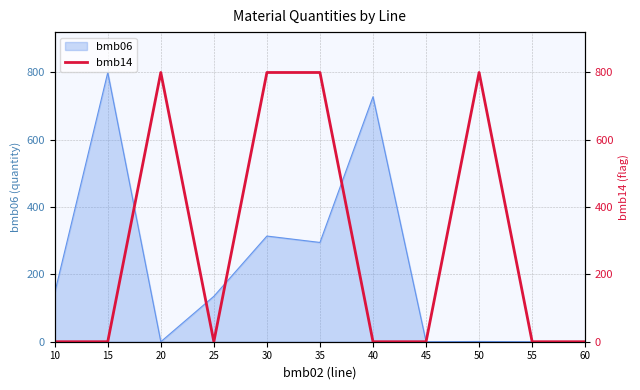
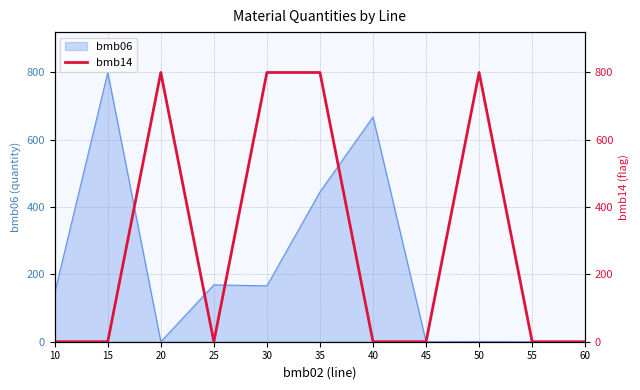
  {
    "bmb06": {
      "10": 150,
      "15": 800,
      "20": 0,
-     "25": 140,
-     "30": 310,
-     "35": 300,
-     "40": 730,
+     "25": 170,
+     "30": 170,
+     "35": 450,
+     "40": 670,
      "45": 0,
      "50": 0,
      "55": 0,
      "60": 0
    },
    "bmb14": {
      "10": 0,
      "15": 0,
      "20": 800,
      "25": 0,
      "30": 800,
      "35": 800,
      "40": 0,
      "45": 0,
      "50": 800,
      "55": 0,
      "60": 0
    }
  }
